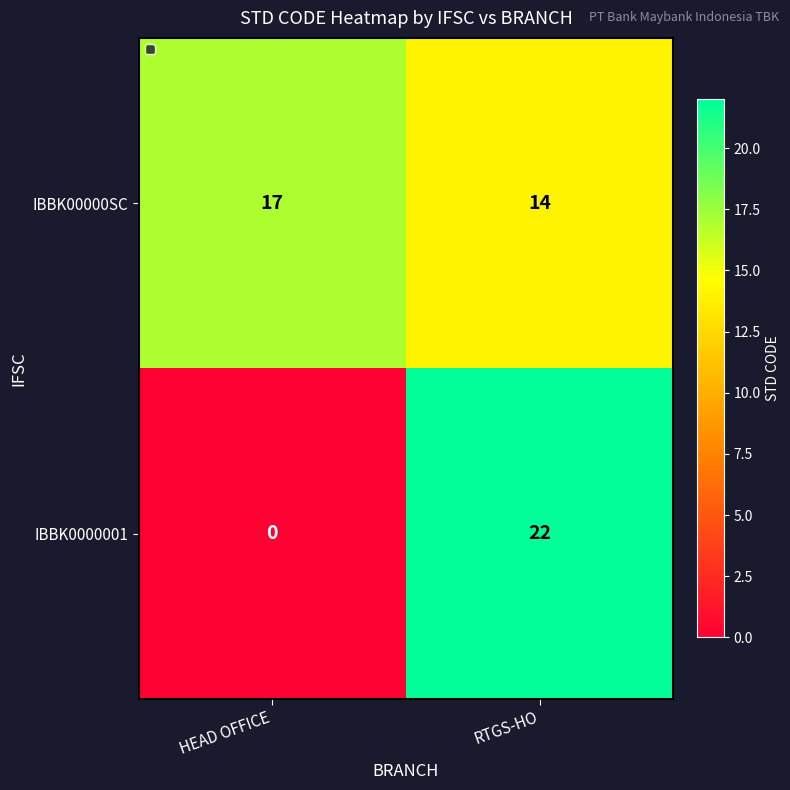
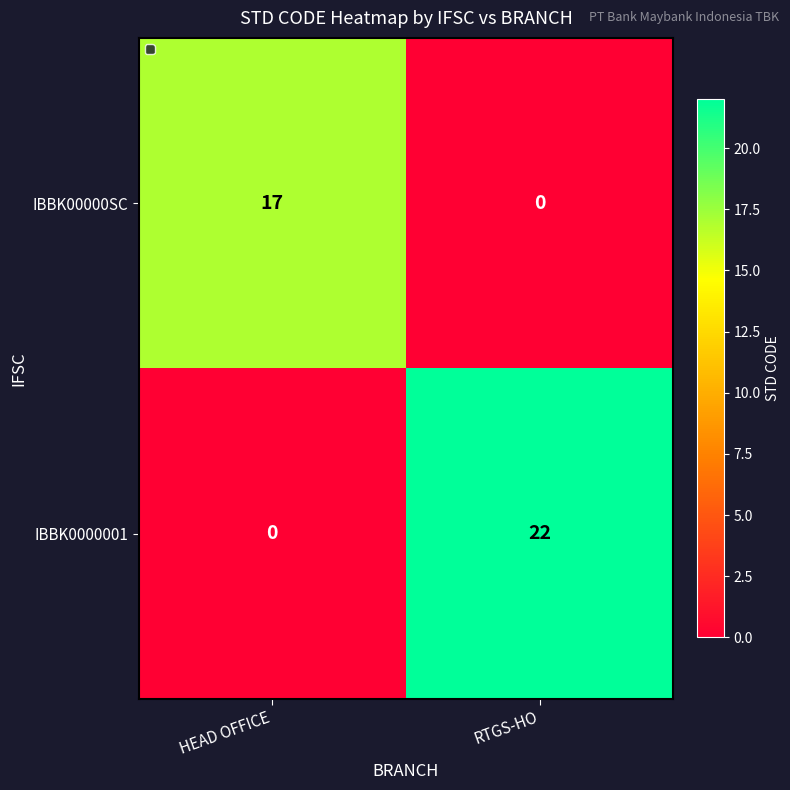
  {
    "IBBK00000SC": {
      "HEAD OFFICE": 17,
-     "RTGS-HO": 14
+     "RTGS-HO": 0
    },
    "IBBK0000001": {
      "HEAD OFFICE": 0,
      "RTGS-HO": 22
    }
  }
